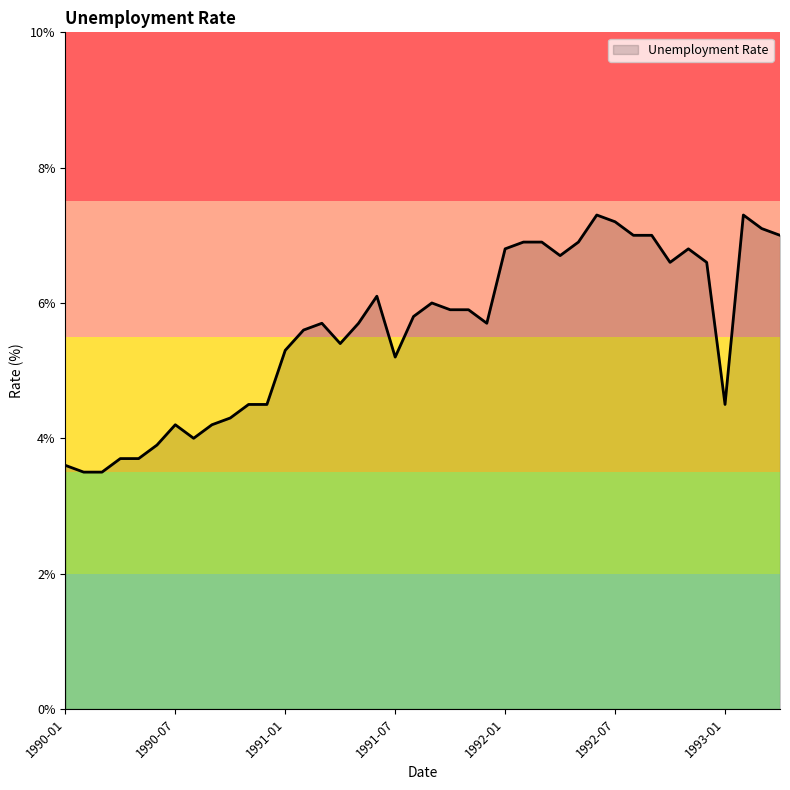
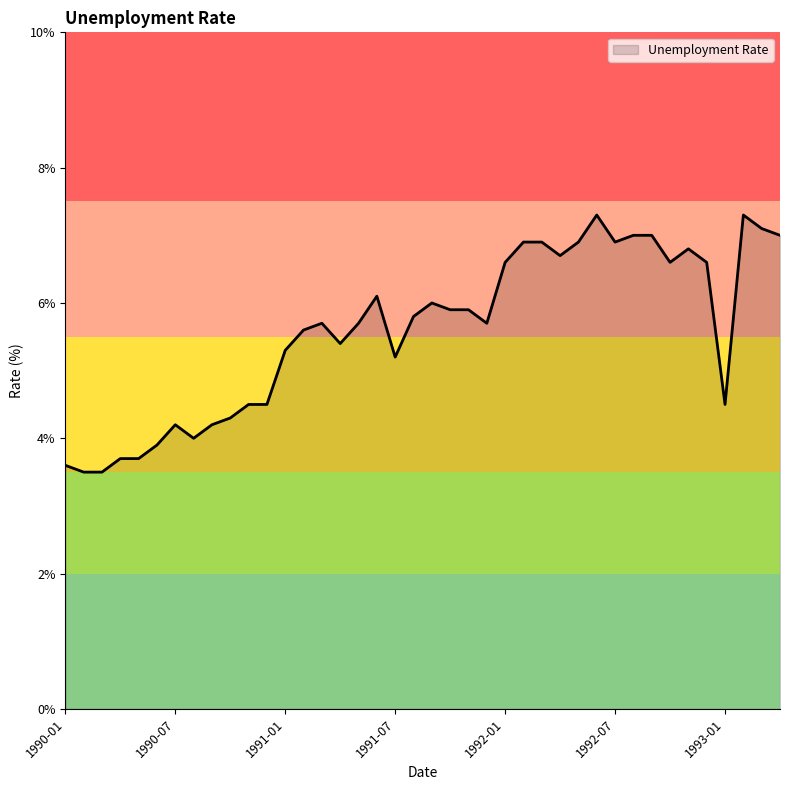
  {
    "1990-01": "3.6%",
    "1990-07": "4.2%",
    "1991-01": "5.3%",
    "1991-07": "5.2%",
-   "1992-01": "6.8%",
-   "1992-07": "7.2%",
+   "1992-01": "6.6%",
+   "1992-07": "6.9%",
    "1993-01": "4.5%"
  }
